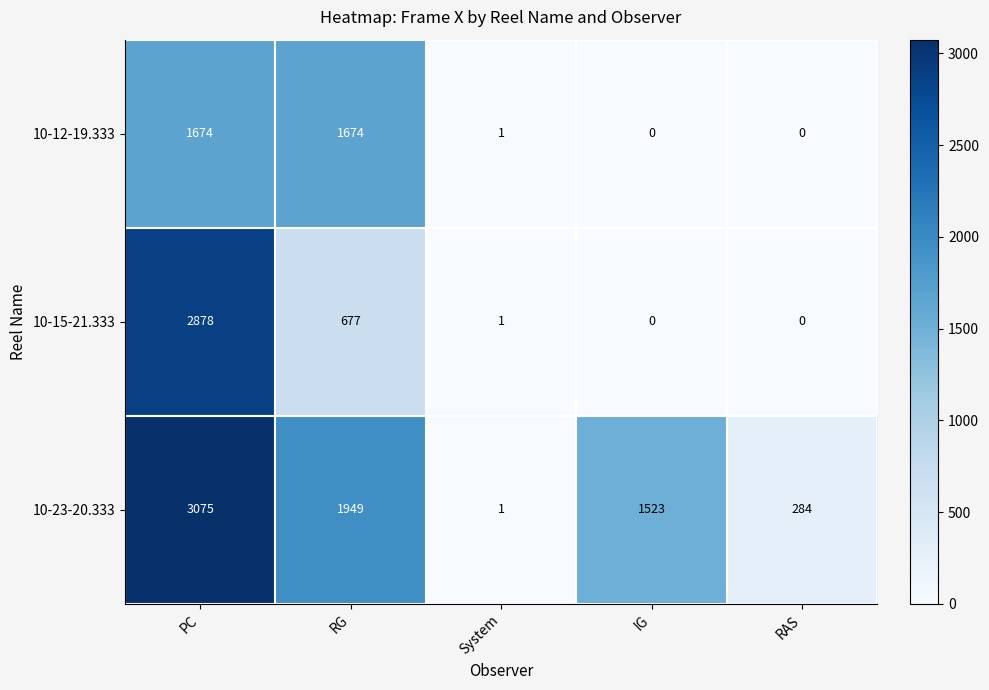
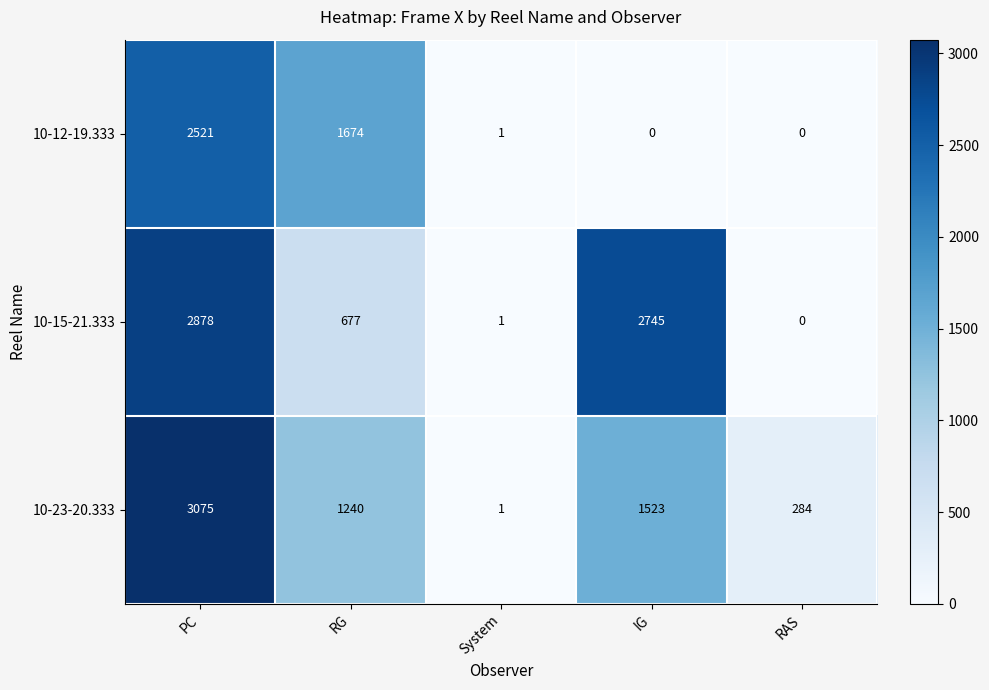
  {
    "10-12-19.333": {
-     "PC": 1674,
+     "PC": 2521,
      "RG": 1674,
      "System": 1,
      "IG": 0,
      "RAS": 0
    },
    "10-15-21.333": {
      "PC": 2878,
      "RG": 677,
      "System": 1,
-     "IG": 0,
+     "IG": 2745,
      "RAS": 0
    },
    "10-23-20.333": {
      "PC": 3075,
-     "RG": 1949,
+     "RG": 1240,
      "System": 1,
      "IG": 1523,
      "RAS": 284
    }
  }
